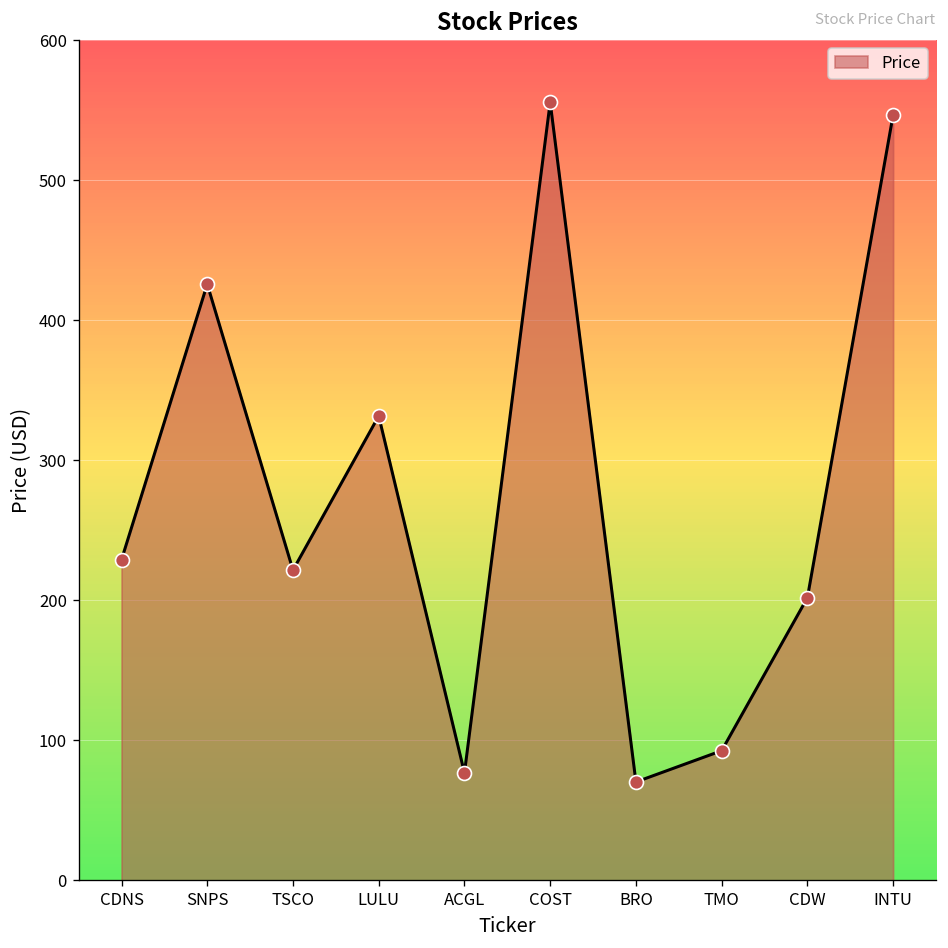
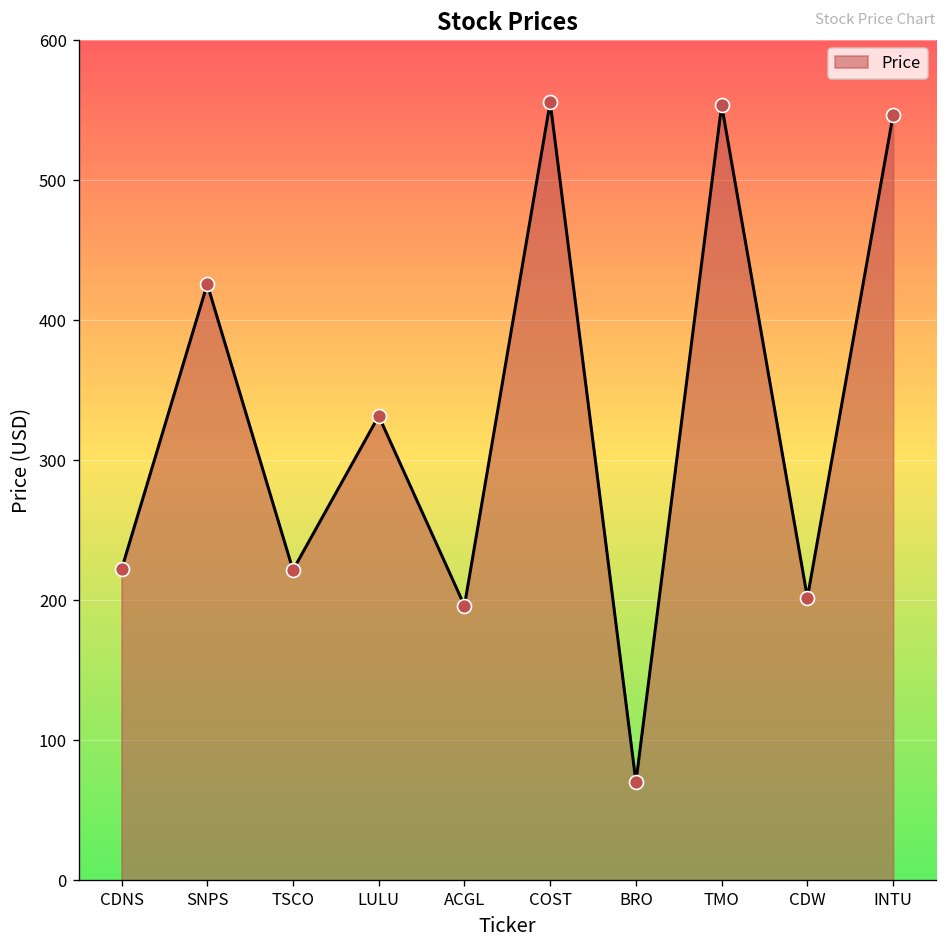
  {
-   "CDNS": 229,
+   "CDNS": 222,
    "SNPS": 426,
    "TSCO": 222,
    "LULU": 332,
-   "ACGL": 77,
+   "ACGL": 196,
    "COST": 556,
    "BRO": 70,
-   "TMO": 93,
+   "TMO": 553,
    "CDW": 202,
    "INTU": 547
  }
